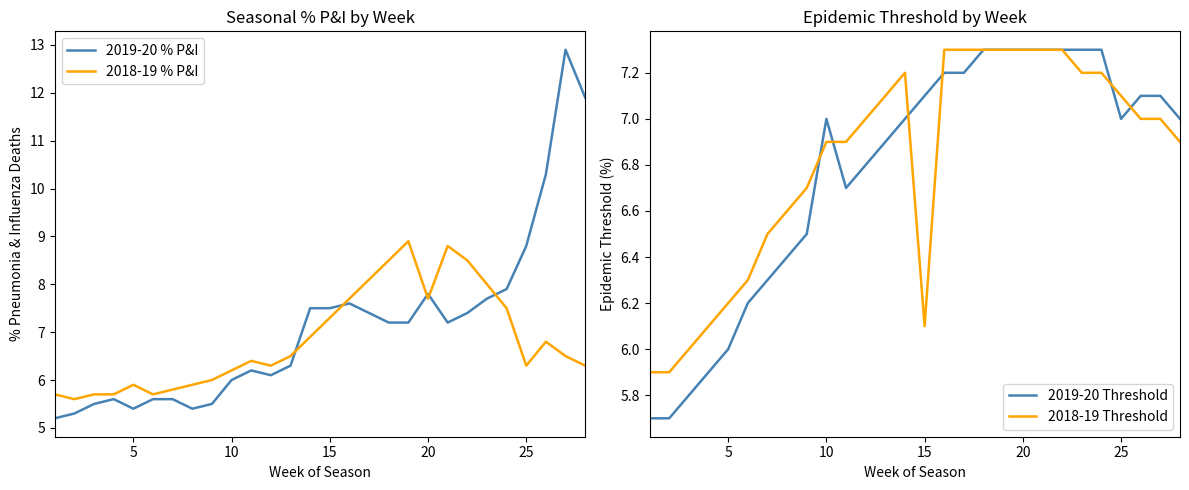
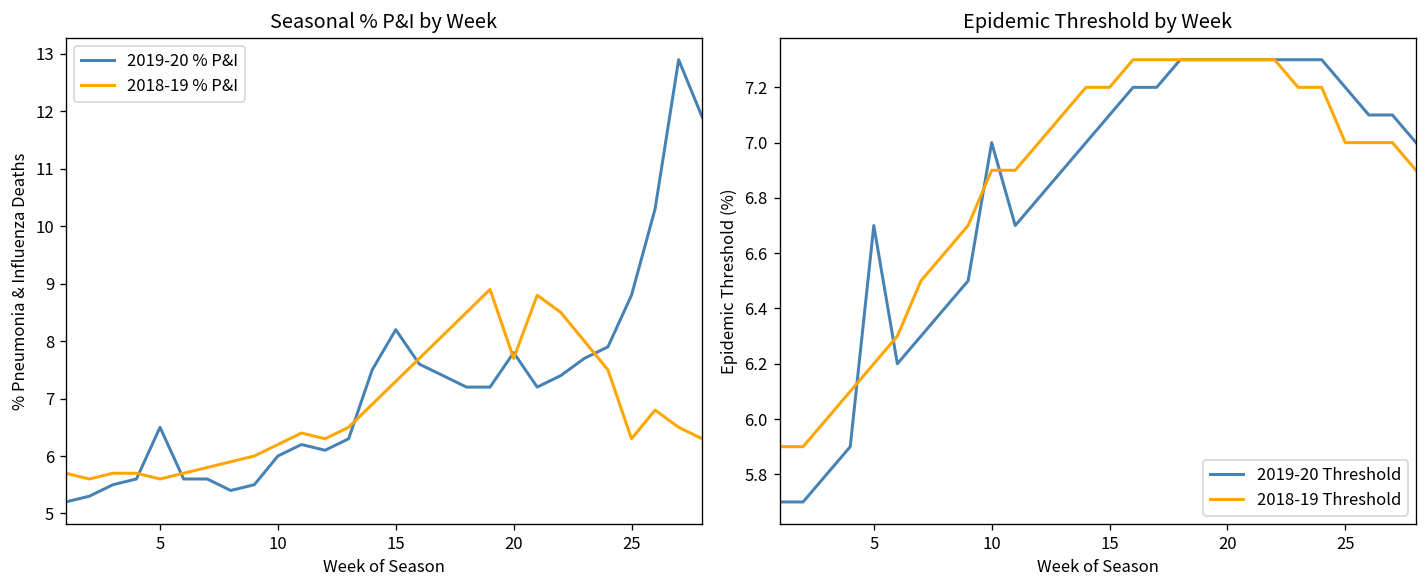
  {
    "Seasonal % P&I by Week": {
      "2019-20 % P&I": {
-       "5": 5.4,
+       "5": 6.5,
        "10": 6.0,
-       "15": 7.5,
+       "15": 8.2,
        "20": 7.8,
        "25": 8.8
      },
      "2018-19 % P&I": {
-       "5": 5.9,
+       "5": 5.6,
        "10": 6.2,
        "15": 7.3,
        "20": 7.7,
        "25": 6.3
      }
    },
    "Epidemic Threshold by Week": {
      "2019-20 Threshold": {
-       "5": 6.0,
+       "5": 6.7,
        "10": 7.0,
        "15": 7.1,
-       "25": 7.0
+       "25": 7.2
      },
      "2018-19 Threshold": {
        "5": 6.2,
        "10": 6.9,
-       "15": 6.1,
-       "25": 7.1
+       "15": 7.2,
+       "25": 7.0
      }
    }
  }
